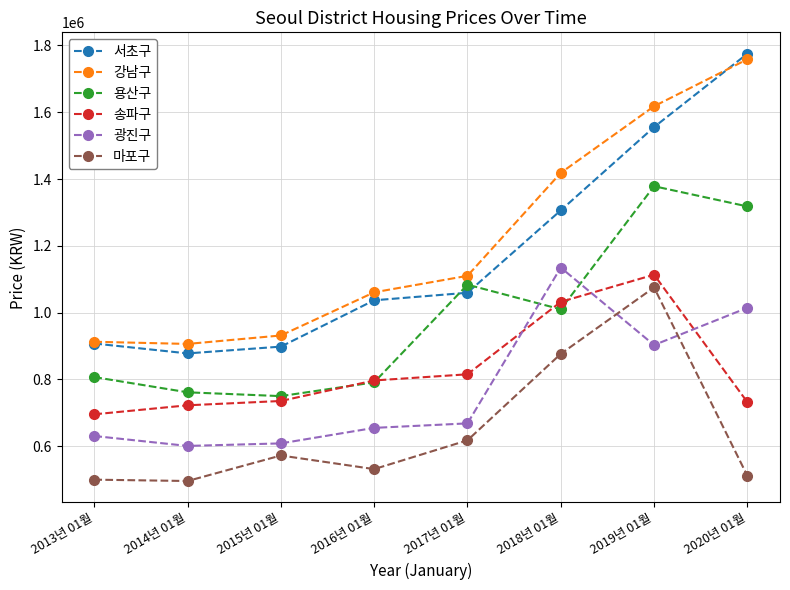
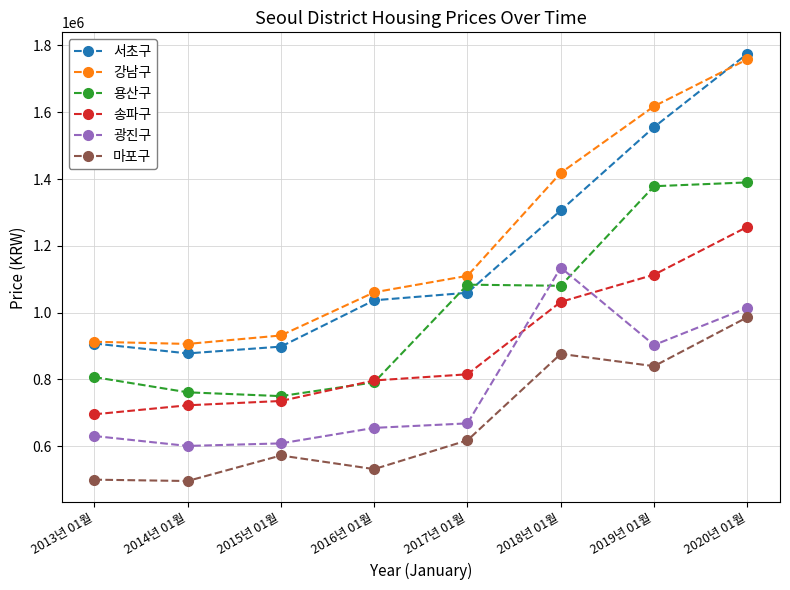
  {
    "서초구": {
      "2014년 01월": 880000,
      "2015년 01월": 900000,
      "2016년 01월": 1040000,
      "2017년 01월": 1060000,
      "2018년 01월": 1310000,
      "2019년 01월": 1560000,
      "2020년 01월": 1780000
    },
    "강남구": {
      "2014년 01월": 910000,
      "2015년 01월": 930000,
      "2016년 01월": 1060000,
      "2017년 01월": 1110000,
      "2018년 01월": 1420000,
      "2019년 01월": 1620000,
      "2020년 01월": 1760000
    },
    "용산구": {
      "2013년 01월": 810000,
      "2014년 01월": 760000,
      "2015년 01월": 750000,
      "2017년 01월": 1080000,
-     "2018년 01월": 1010000,
+     "2018년 01월": 1080000,
      "2019년 01월": 1380000,
-     "2020년 01월": 1320000
+     "2020년 01월": 1390000
    },
    "송파구": {
      "2013년 01월": 700000,
      "2014년 01월": 720000,
      "2015년 01월": 740000,
      "2017년 01월": 820000,
      "2018년 01월": 1030000,
      "2019년 01월": 1110000,
-     "2020년 01월": 730000
+     "2020년 01월": 1260000
    },
    "광진구": {
      "2013년 01월": 630000,
      "2014년 01월": 600000,
      "2015년 01월": 610000,
      "2016년 01월": 650000,
      "2017년 01월": 670000,
      "2018년 01월": 1130000,
      "2019년 01월": 900000,
      "2020년 01월": 1010000
    },
    "마포구": {
      "2013년 01월": 500000,
      "2014년 01월": 500000,
      "2015년 01월": 570000,
      "2016년 01월": 530000,
      "2017년 01월": 620000,
      "2018년 01월": 880000,
-     "2019년 01월": 1080000,
-     "2020년 01월": 510000
+     "2019년 01월": 840000,
+     "2020년 01월": 990000
    }
  }
